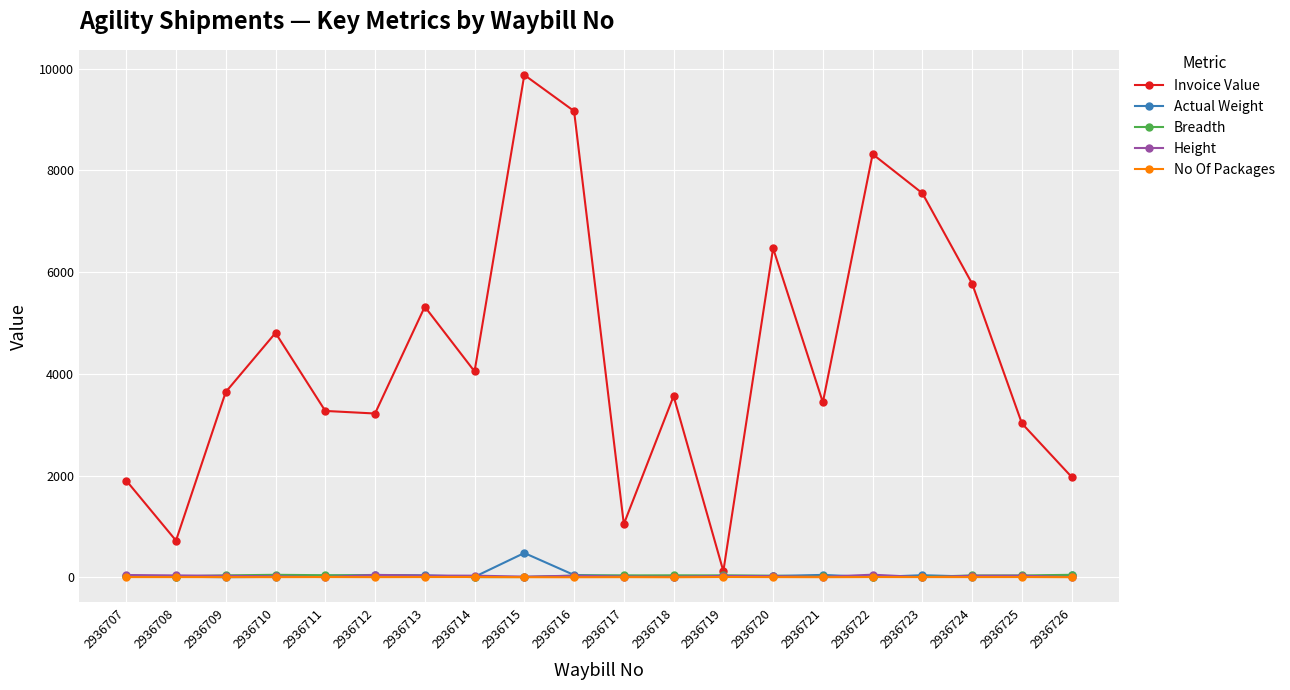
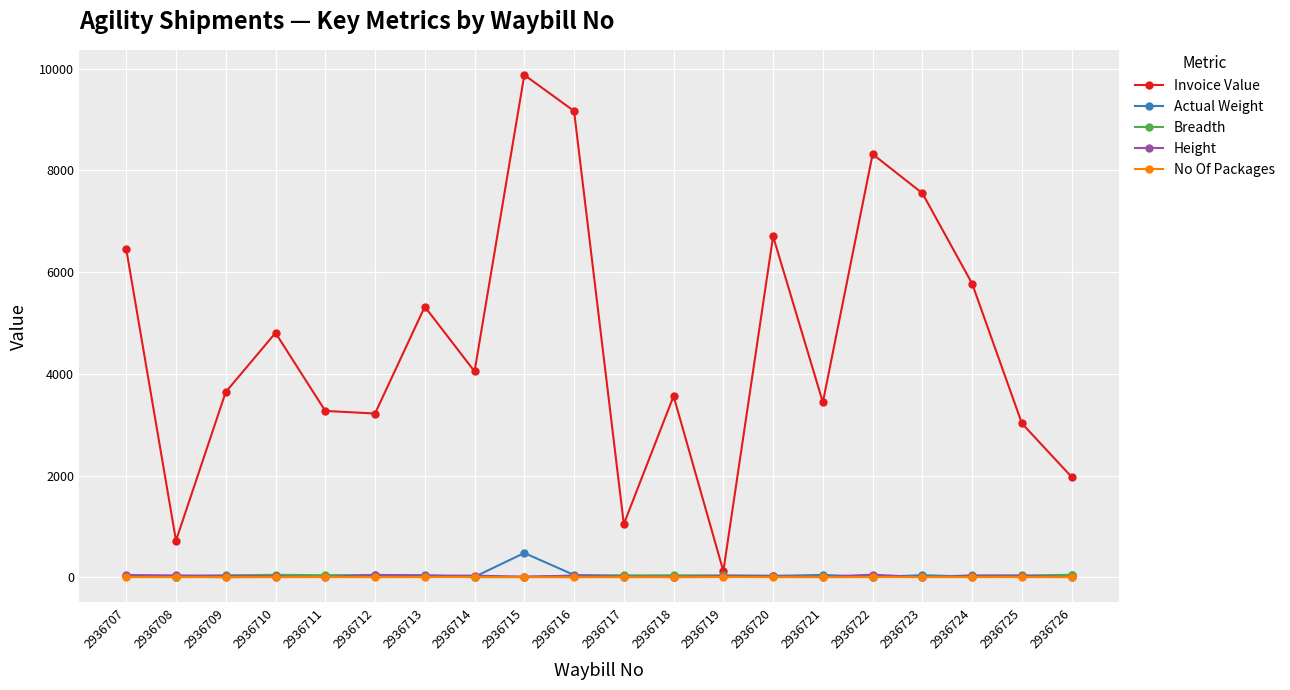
  {
    "Invoice Value": {
-     "2936707": 1900,
+     "2936707": 6500,
      "2936708": 700,
      "2936709": 3600,
      "2936710": 4800,
      "2936711": 3300,
      "2936712": 3200,
      "2936713": 5300,
      "2936714": 4000,
      "2936715": 9900,
      "2936716": 9200,
      "2936717": 1000,
      "2936718": 3600,
      "2936719": 100,
-     "2936720": 6500,
+     "2936720": 6700,
      "2936721": 3400,
      "2936722": 8300,
      "2936723": 7600,
      "2936724": 5800,
      "2936725": 3000,
      "2936726": 2000
    },
    "Actual Weight": {
      "2936715": 500
    }
  }
